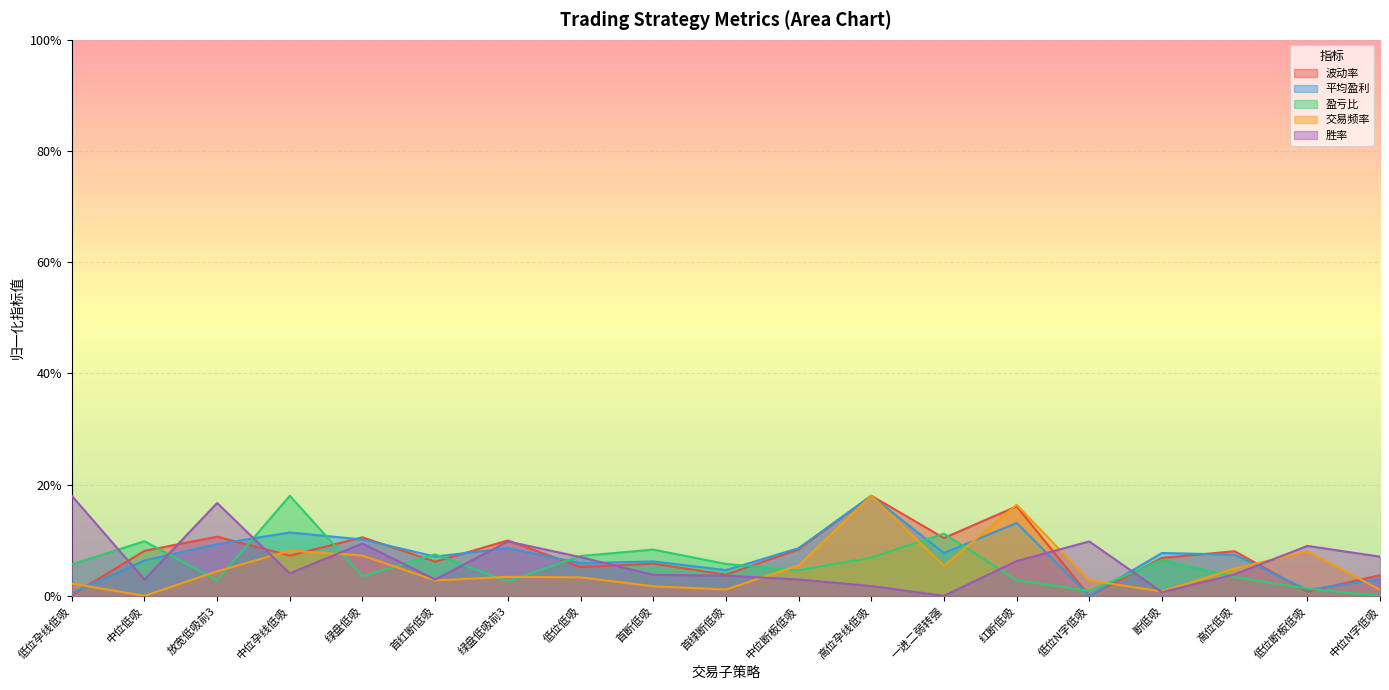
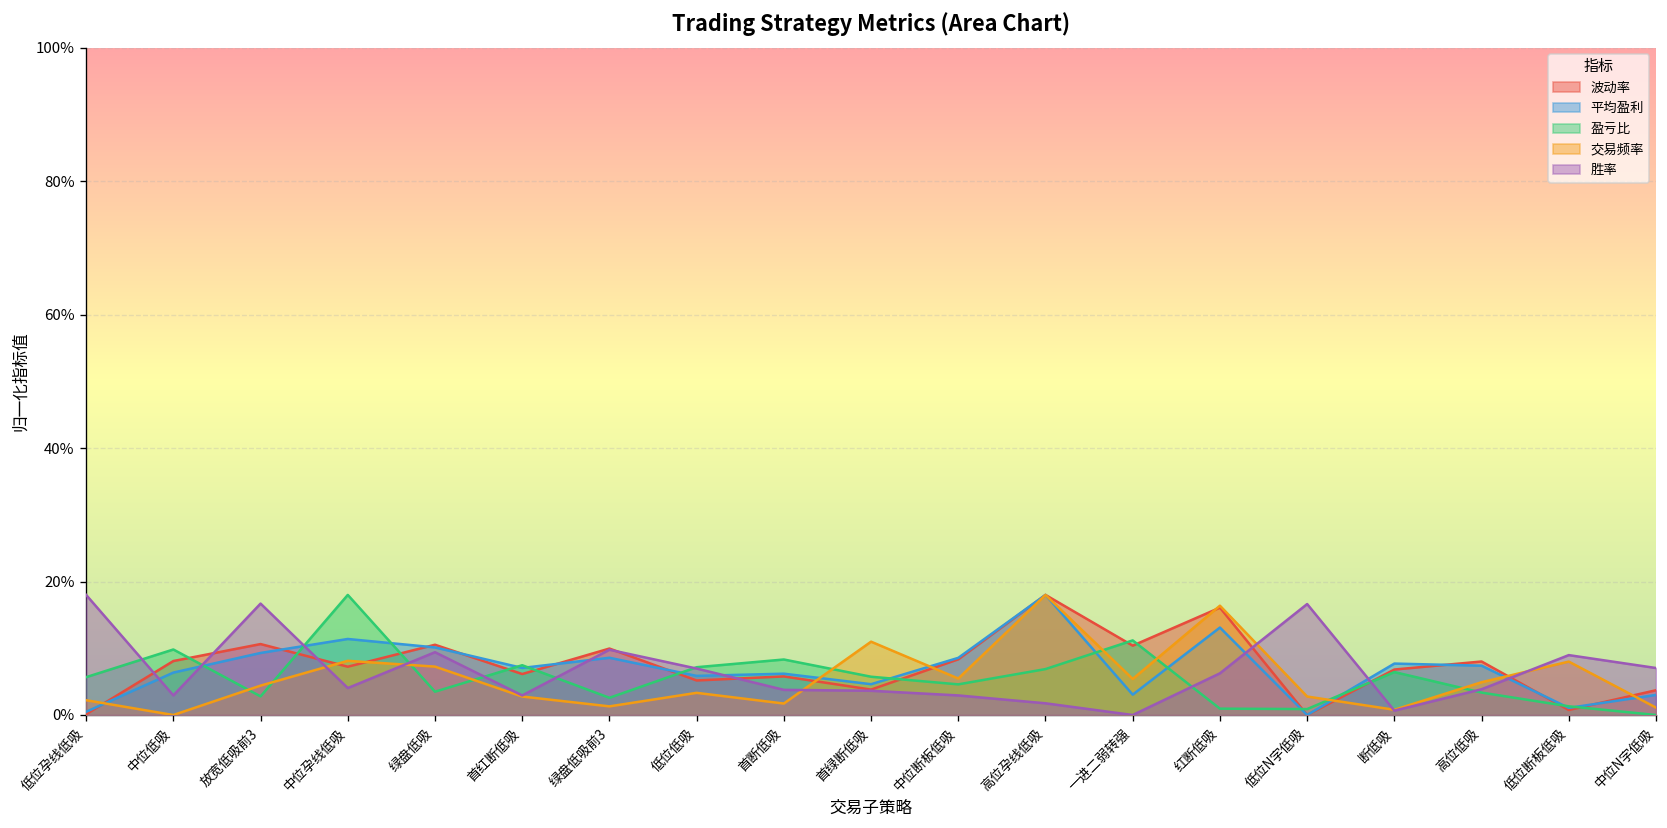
  {
    "波动率": {
      "中位低吸": "8%",
      "放宽低吸前3": "11%",
      "中位孕线低吸": "7%",
      "首红断低吸": "6%",
      "低位低吸": "5%",
      "一进二弱转强": "10%",
      "高位低吸": "8%",
      "中位N字低吸": "4%"
    },
    "平均盈利": {
      "中位低吸": "6%",
      "放宽低吸前3": "9%",
      "中位孕线低吸": "11%",
      "绿盘低吸前3": "9%",
      "低位低吸": "6%",
      "首绿断低吸": "5%",
-     "一进二弱转强": "8%",
+     "一进二弱转强": "3%",
      "红断低吸": "13%",
      "断低吸": "8%",
      "高位低吸": "7%",
      "中位N字低吸": "3%"
    },
    "盈亏比": {
      "低位孕线低吸": "6%",
      "中位低吸": "10%",
      "放宽低吸前3": "3%",
      "中位孕线低吸": "18%",
      "绿盘低吸": "3%",
      "绿盘低吸前3": "3%",
      "首断低吸": "8%",
      "首绿断低吸": "6%",
      "中位断板低吸": "5%",
      "高位孕线低吸": "7%",
      "一进二弱转强": "11%",
-     "红断低吸": "3%",
+     "红断低吸": "1%",
      "低位N字低吸": "1%",
      "高位低吸": "3%",
      "中位N字低吸": "0%"
    },
    "交易频率": {
      "低位孕线低吸": "2%",
      "中位低吸": "0%",
      "放宽低吸前3": "4%",
      "中位孕线低吸": "8%",
      "绿盘低吸": "7%",
-     "绿盘低吸前3": "3%",
+     "绿盘低吸前3": "1%",
      "低位低吸": "3%",
      "首断低吸": "2%",
-     "首绿断低吸": "1%",
+     "首绿断低吸": "11%",
      "中位断板低吸": "5%",
      "一进二弱转强": "5%",
      "低位N字低吸": "3%",
      "高位低吸": "5%",
      "低位断板低吸": "8%",
      "中位N字低吸": "1%"
    },
    "胜率": {
      "低位孕线低吸": "18%",
      "中位低吸": "3%",
      "放宽低吸前3": "17%",
      "中位孕线低吸": "4%",
      "绿盘低吸": "9%",
      "首断低吸": "4%",
      "中位断板低吸": "3%",
      "高位孕线低吸": "2%",
      "一进二弱转强": "0%",
      "红断低吸": "6%",
-     "低位N字低吸": "10%",
+     "低位N字低吸": "17%",
      "高位低吸": "4%",
      "低位断板低吸": "9%",
      "中位N字低吸": "7%"
    }
  }
